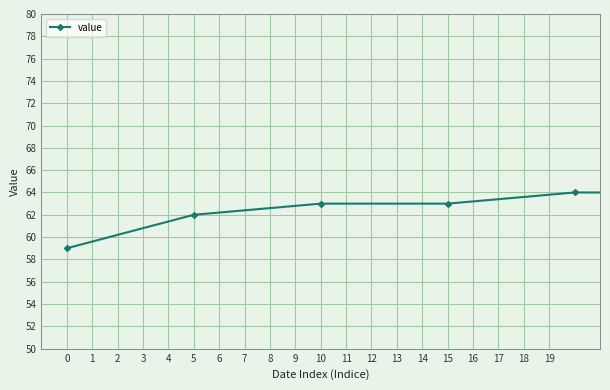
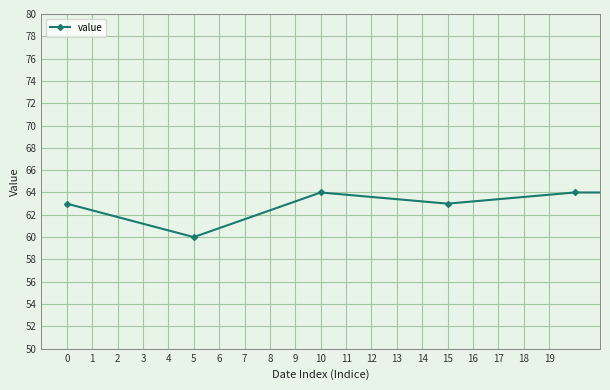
  {
-   "0": 59,
-   "5": 62,
-   "10": 63,
+   "0": 63,
+   "5": 60,
+   "10": 64,
    "15": 63
  }
